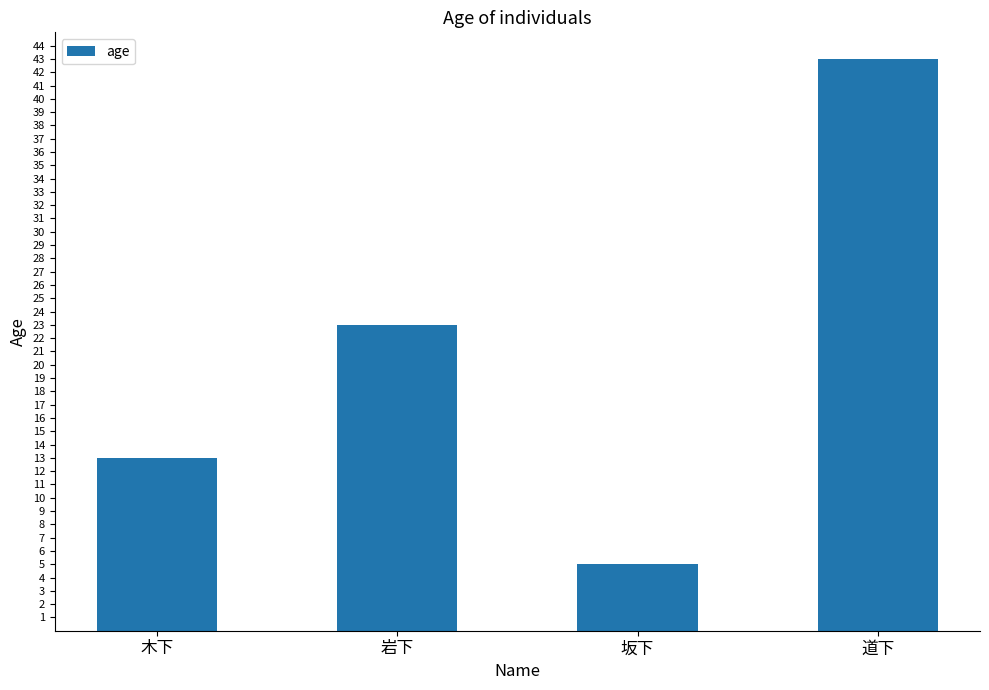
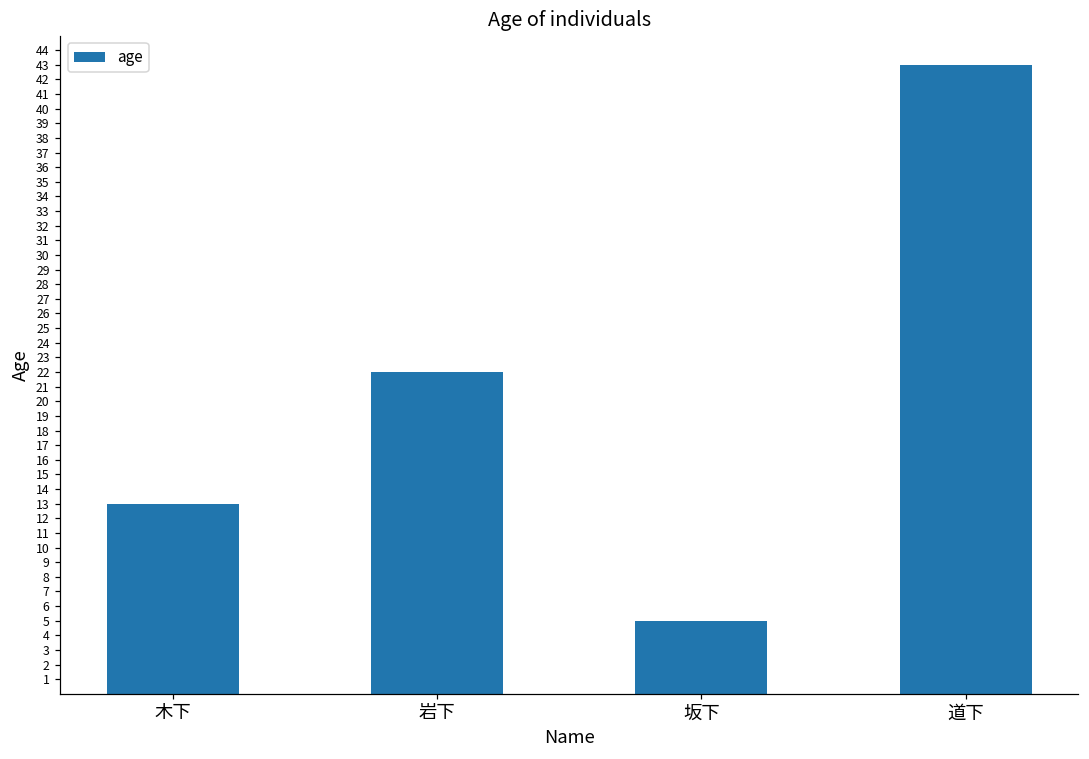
  {
    "木下": 13,
-   "岩下": 23,
+   "岩下": 22,
    "坂下": 5,
    "道下": 43
  }
